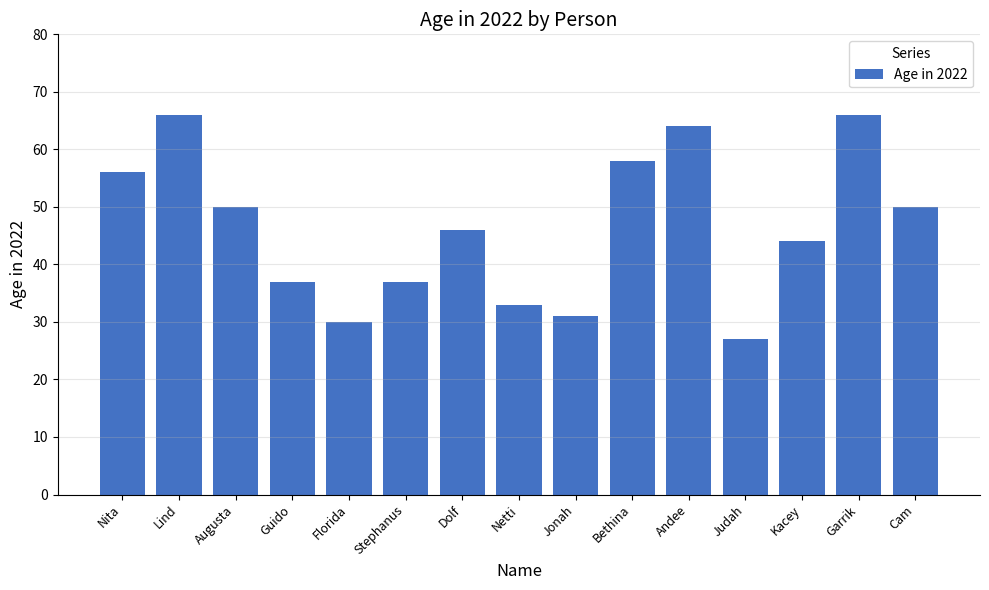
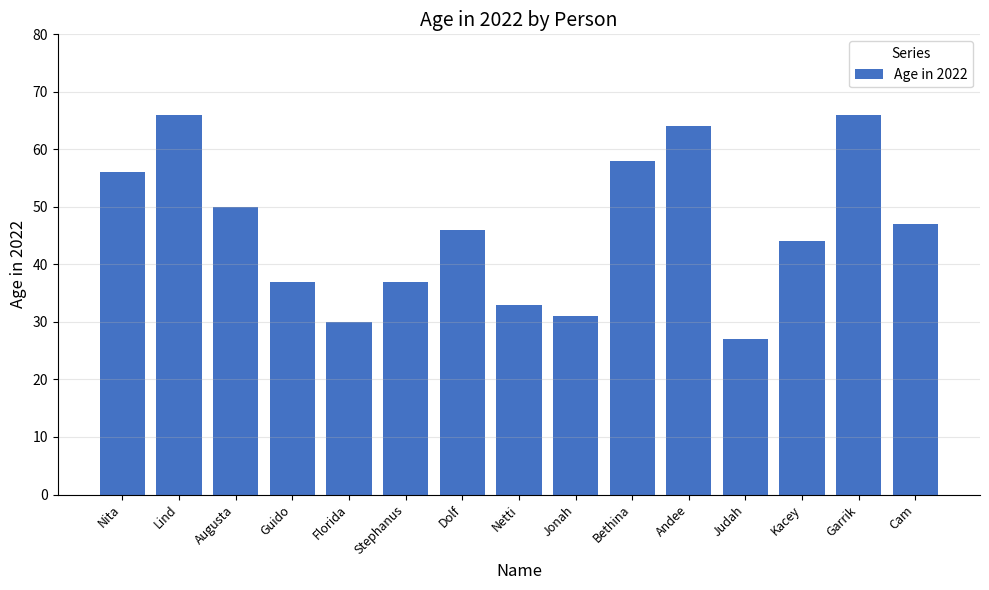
  {
    "Nita": 56,
    "Lind": 66,
    "Augusta": 50,
    "Guido": 37,
    "Florida": 30,
    "Stephanus": 37,
    "Dolf": 46,
    "Netti": 33,
    "Jonah": 31,
    "Bethina": 58,
    "Andee": 64,
    "Judah": 27,
    "Kacey": 44,
    "Garrik": 66,
-   "Cam": 50
+   "Cam": 47
  }
